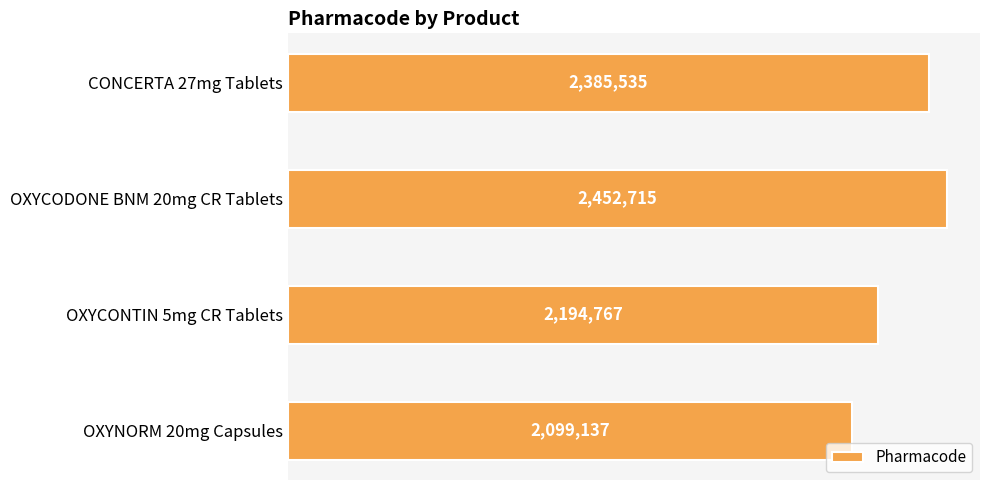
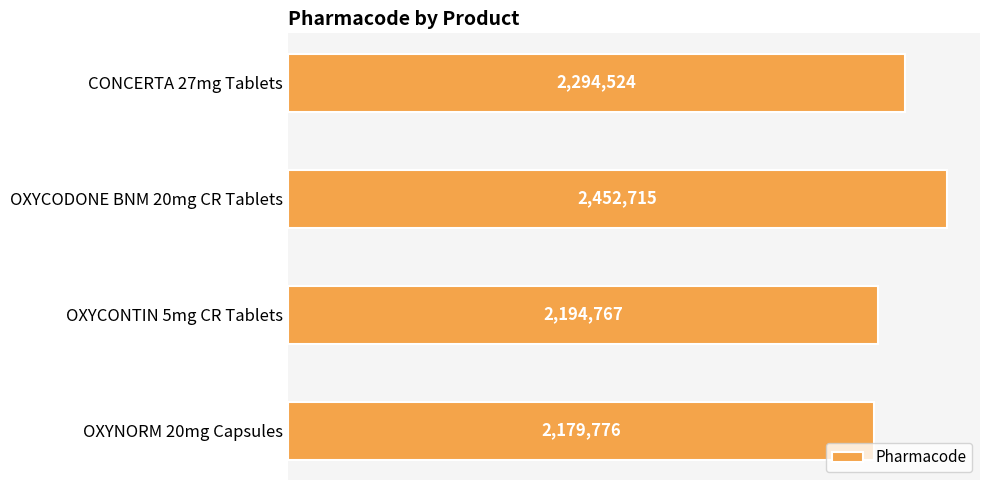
  {
-   "CONCERTA 27mg Tablets": "2,385,535",
+   "CONCERTA 27mg Tablets": "2,294,524",
    "OXYCODONE BNM 20mg CR Tablets": "2,452,715",
    "OXYCONTIN 5mg CR Tablets": "2,194,767",
-   "OXYNORM 20mg Capsules": "2,099,137"
+   "OXYNORM 20mg Capsules": "2,179,776"
  }
